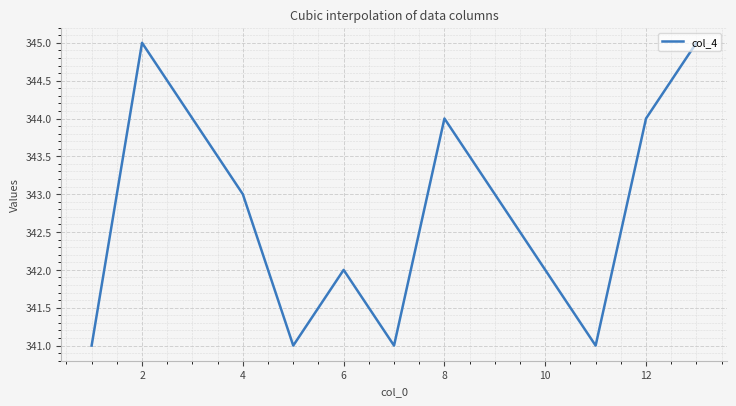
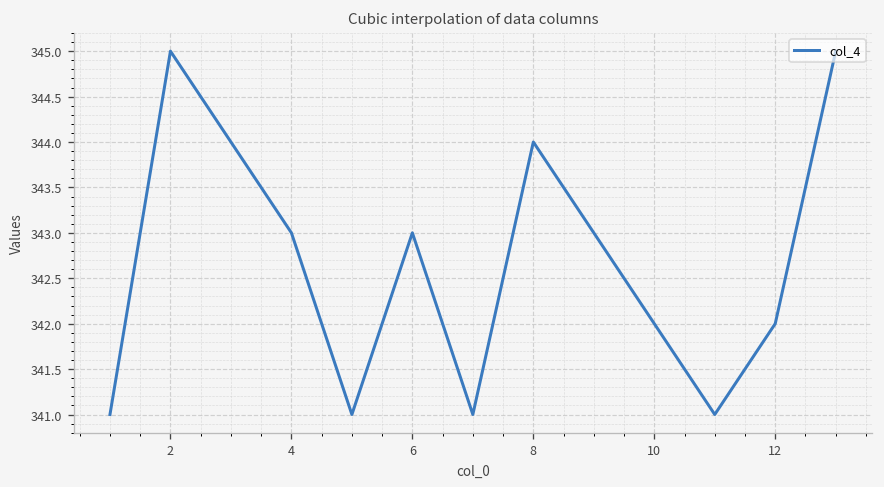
  {
    "2": 345,
    "4": 343,
-   "6": 342,
+   "6": 343,
    "8": 344,
    "10": 342,
-   "12": 344
+   "12": 342
  }
